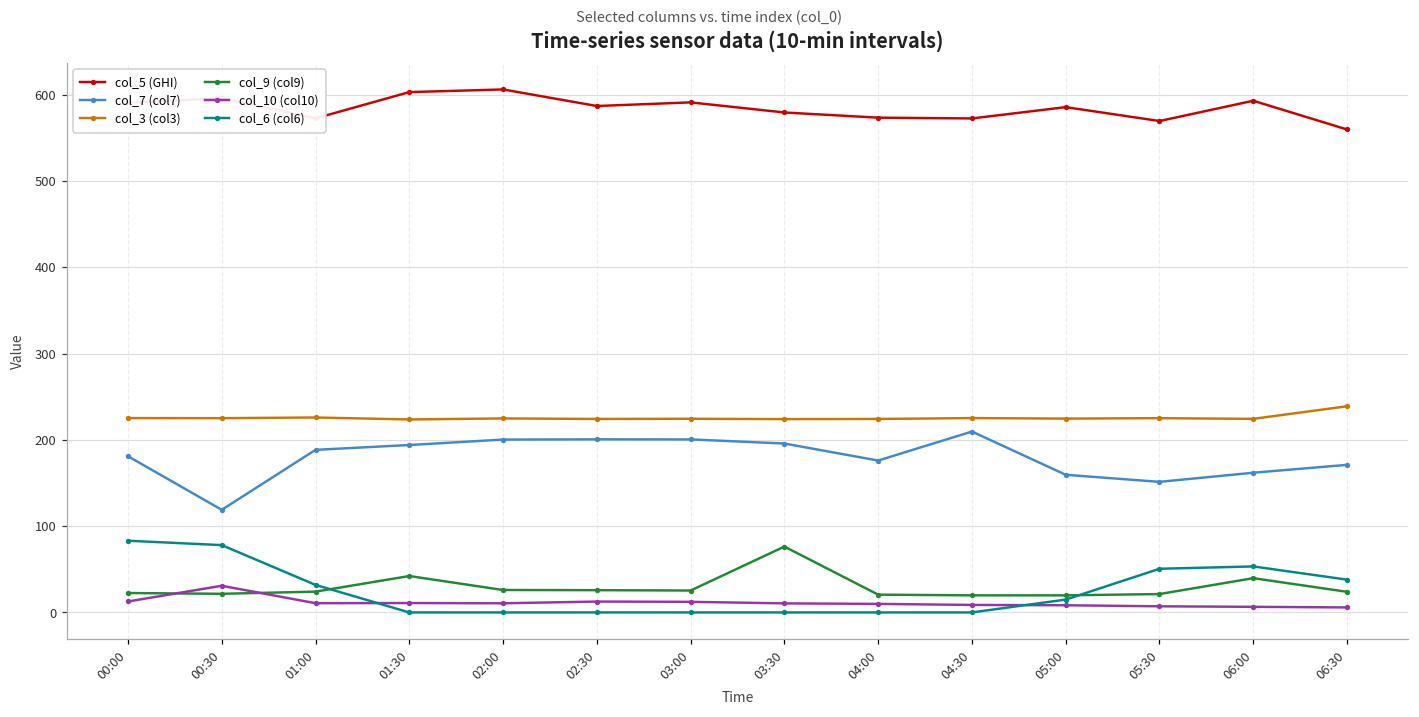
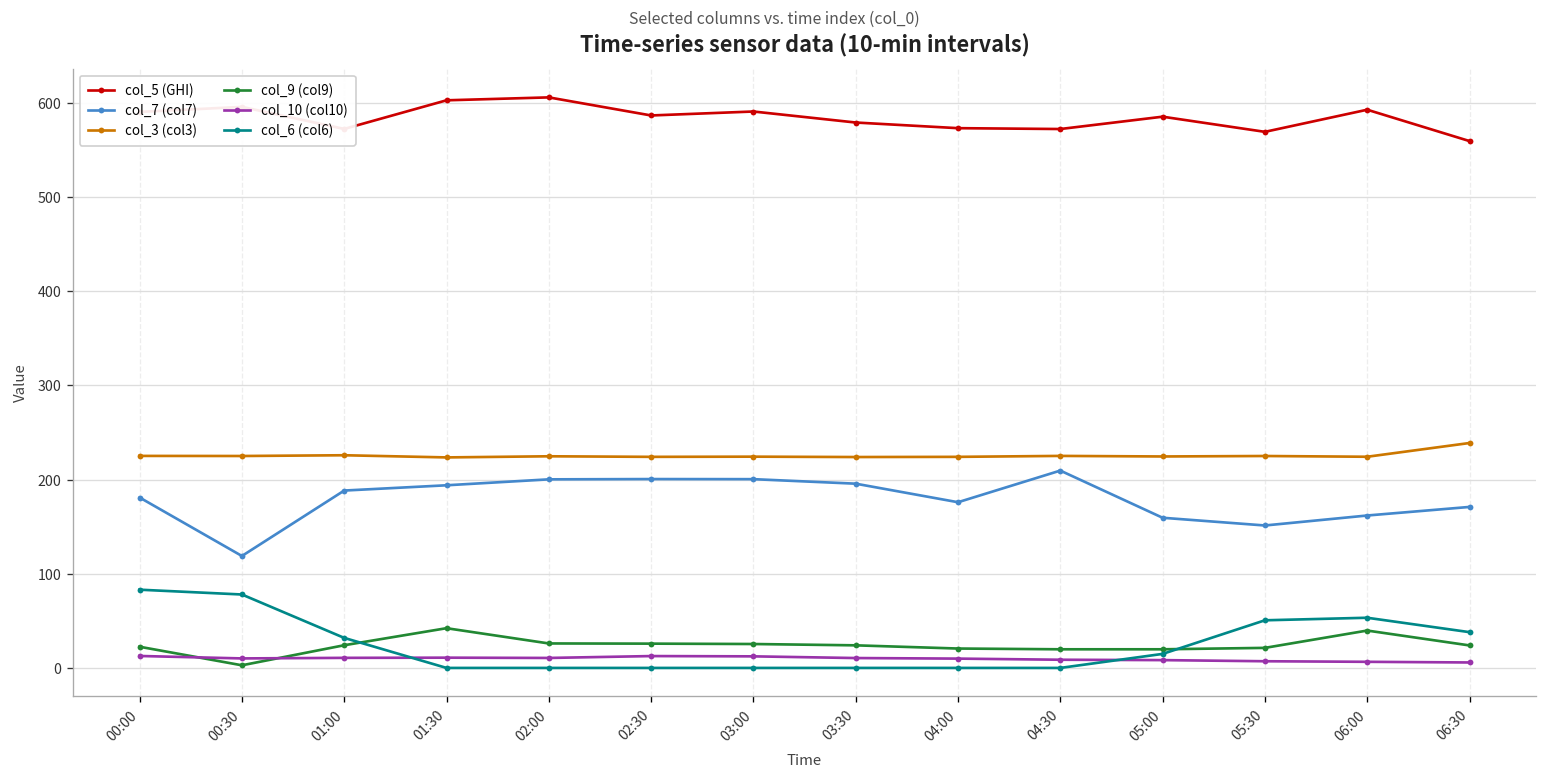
  {
    "col_5 (GHI)": {
      "01:30": 600,
      "02:00": 610,
      "02:30": 590,
      "03:00": 590,
      "03:30": 580,
      "04:00": 570,
      "04:30": 570,
      "05:00": 590,
      "05:30": 570,
      "06:00": 590,
      "06:30": 560
    },
    "col_7 (col7)": {
      "00:00": 180,
      "00:30": 120,
      "01:00": 190,
      "01:30": 190,
      "02:00": 200,
      "02:30": 200,
      "03:00": 200,
      "03:30": 200,
      "04:00": 180,
      "04:30": 210,
      "05:00": 160,
      "05:30": 150,
      "06:00": 160,
      "06:30": 170
    },
    "col_3 (col3)": {
      "00:00": 230,
      "00:30": 230,
      "01:00": 230,
      "01:30": 220,
      "02:00": 220,
      "02:30": 220,
      "03:00": 220,
      "03:30": 220,
      "04:00": 220,
      "04:30": 230,
      "05:00": 220,
      "05:30": 230,
      "06:00": 220,
      "06:30": 240
    },
    "col_9 (col9)": {
      "00:00": 20,
-     "00:30": 20,
+     "00:30": 0,
      "01:00": 20,
      "01:30": 40,
      "02:00": 30,
      "02:30": 30,
      "03:00": 30,
-     "03:30": 80,
+     "03:30": 20,
      "04:00": 20,
      "04:30": 20,
      "05:00": 20,
      "05:30": 20,
      "06:00": 40,
      "06:30": 20
    },
    "col_10 (col10)": {
      "00:00": 10,
-     "00:30": 30,
+     "00:30": 10,
      "01:00": 10,
      "01:30": 10,
      "02:00": 10,
      "02:30": 10,
      "03:00": 10,
      "03:30": 10,
      "04:00": 10,
      "04:30": 10,
      "05:00": 10,
      "05:30": 10,
      "06:00": 10,
      "06:30": 10
    },
    "col_6 (col6)": {
      "00:00": 80,
      "00:30": 80,
      "01:00": 30,
      "01:30": 0,
      "02:00": 0,
      "02:30": 0,
      "03:00": 0,
      "03:30": 0,
      "04:00": 0,
      "04:30": 0,
      "05:00": 10,
      "05:30": 50,
      "06:00": 50,
      "06:30": 40
    }
  }
